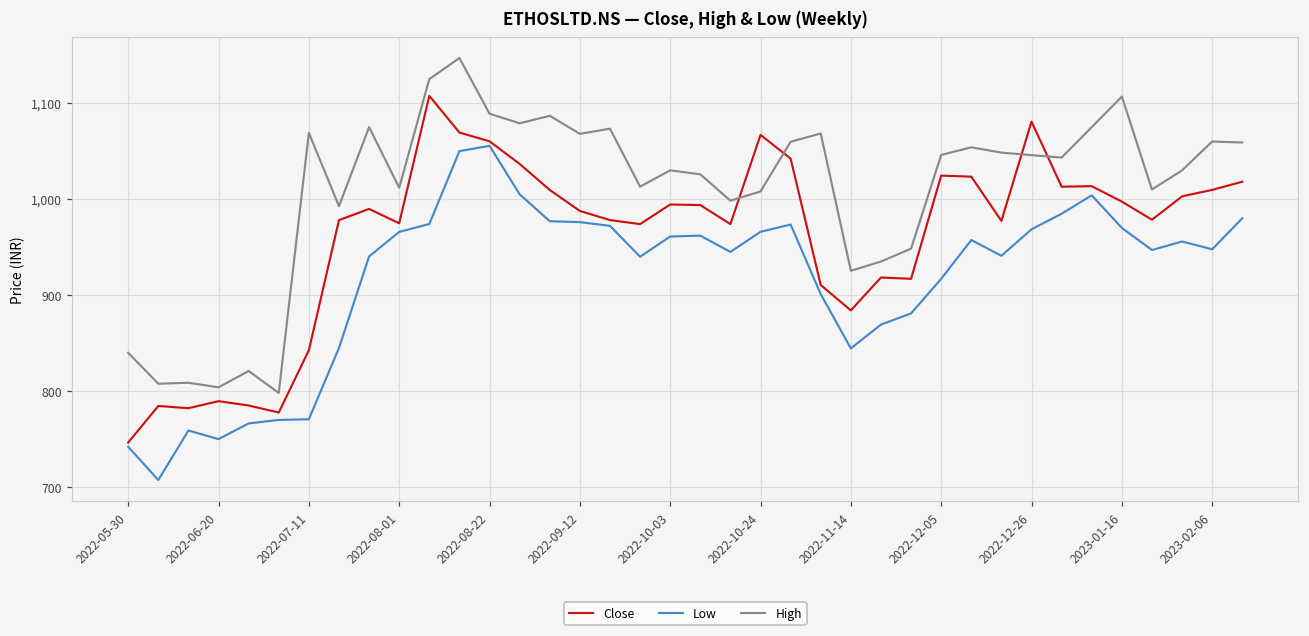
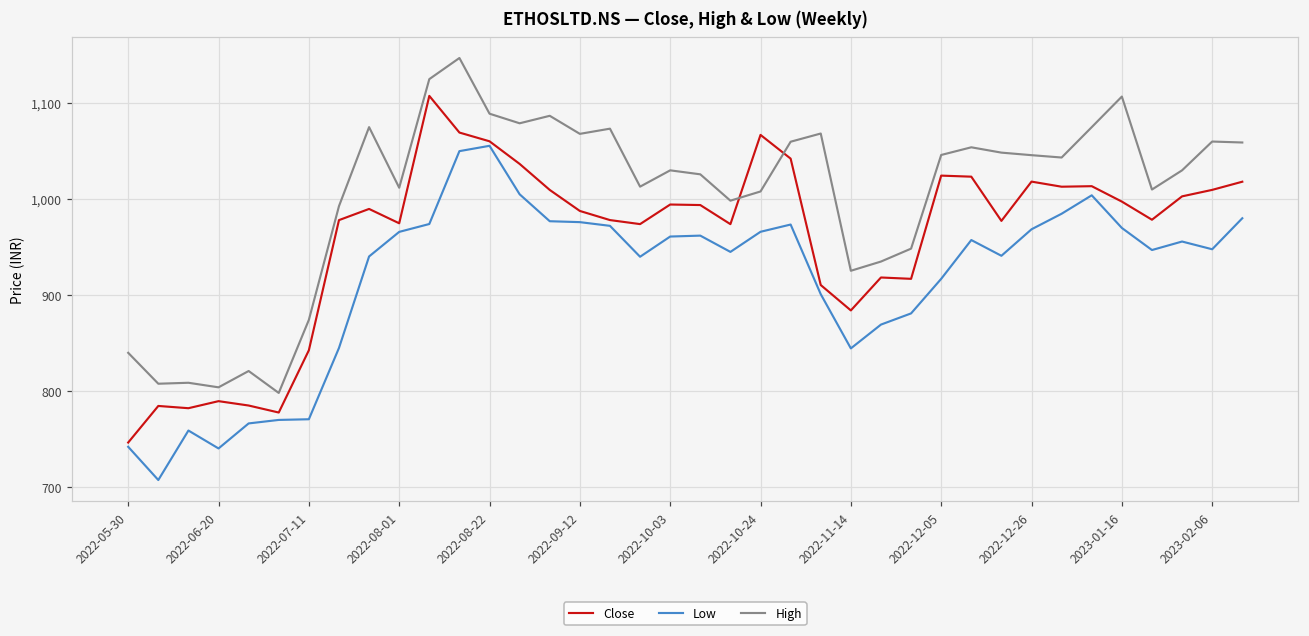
  {
    "Close": {
      "2022-05-30": "750",
      "2022-06-20": "790",
      "2022-07-11": "840",
      "2022-08-01": "970",
      "2022-08-22": "1,060",
      "2022-09-12": "990",
      "2022-10-03": "990",
      "2022-10-24": "1,070",
      "2022-11-14": "880",
      "2022-12-05": "1,020",
-     "2022-12-26": "1,080",
+     "2022-12-26": "1,020",
      "2023-01-16": "1,000",
      "2023-02-06": "1,010"
    },
    "Low": {
      "2022-05-30": "740",
-     "2022-06-20": "750",
+     "2022-06-20": "740",
      "2022-07-11": "770",
      "2022-08-01": "970",
      "2022-08-22": "1,060",
      "2022-09-12": "980",
      "2022-10-03": "960",
      "2022-10-24": "970",
      "2022-11-14": "840",
      "2022-12-05": "920",
      "2022-12-26": "970",
      "2023-01-16": "970",
      "2023-02-06": "950"
    },
    "High": {
      "2022-05-30": "840",
      "2022-06-20": "800",
-     "2022-07-11": "1,070",
+     "2022-07-11": "870",
      "2022-08-01": "1,010",
      "2022-08-22": "1,090",
      "2022-09-12": "1,070",
      "2022-10-03": "1,030",
      "2022-10-24": "1,010",
      "2022-11-14": "930",
      "2022-12-05": "1,050",
      "2022-12-26": "1,050",
      "2023-01-16": "1,110",
      "2023-02-06": "1,060"
    }
  }
